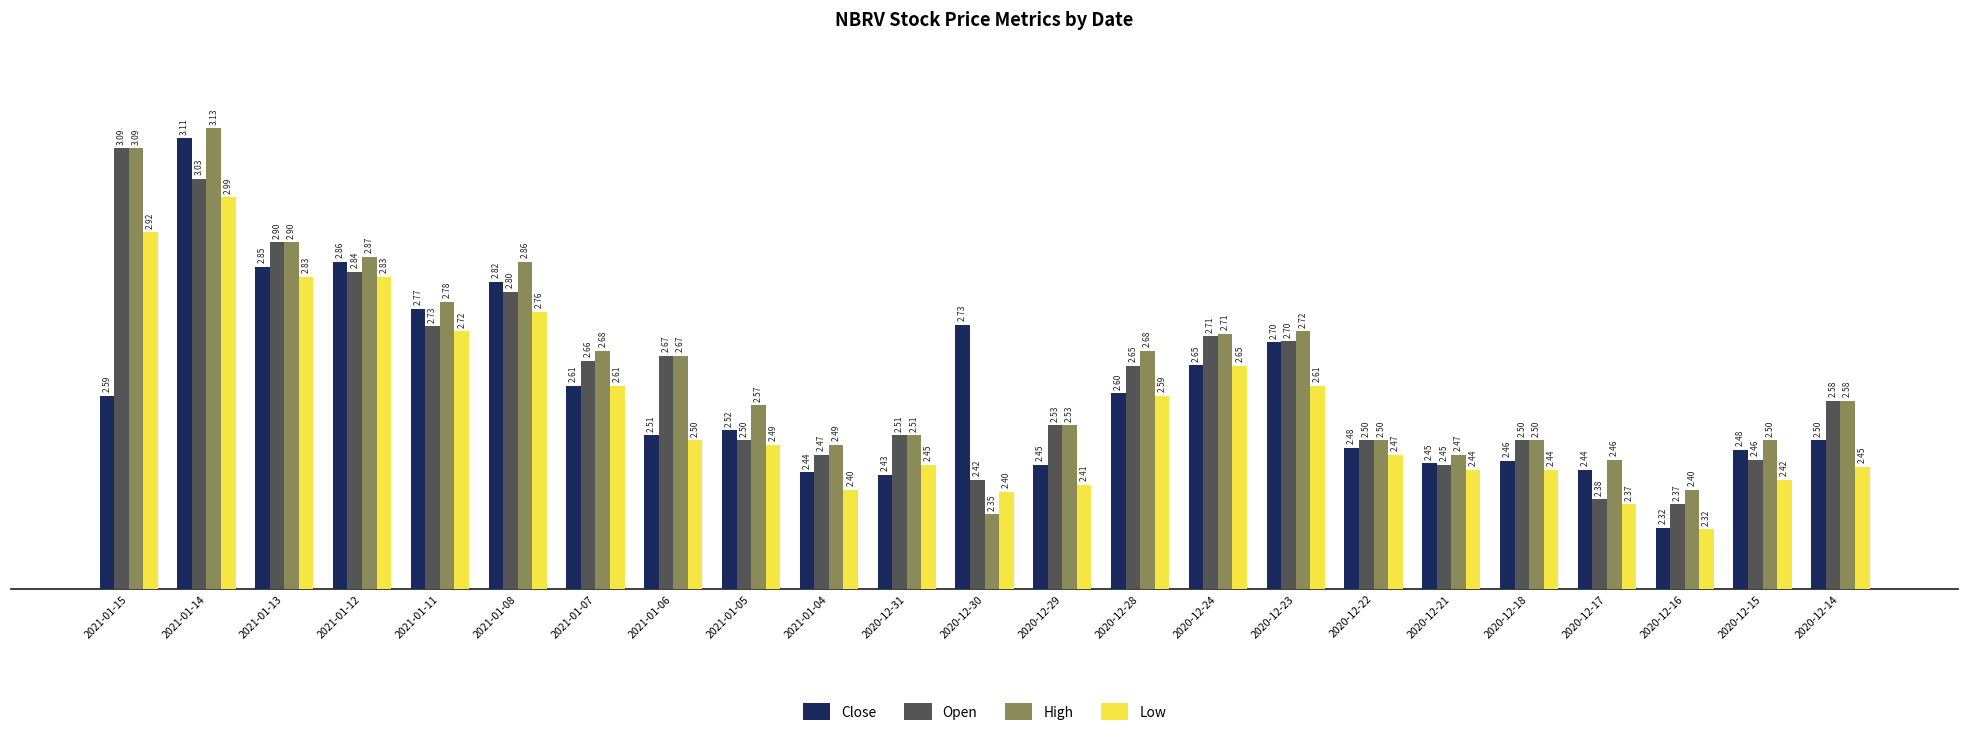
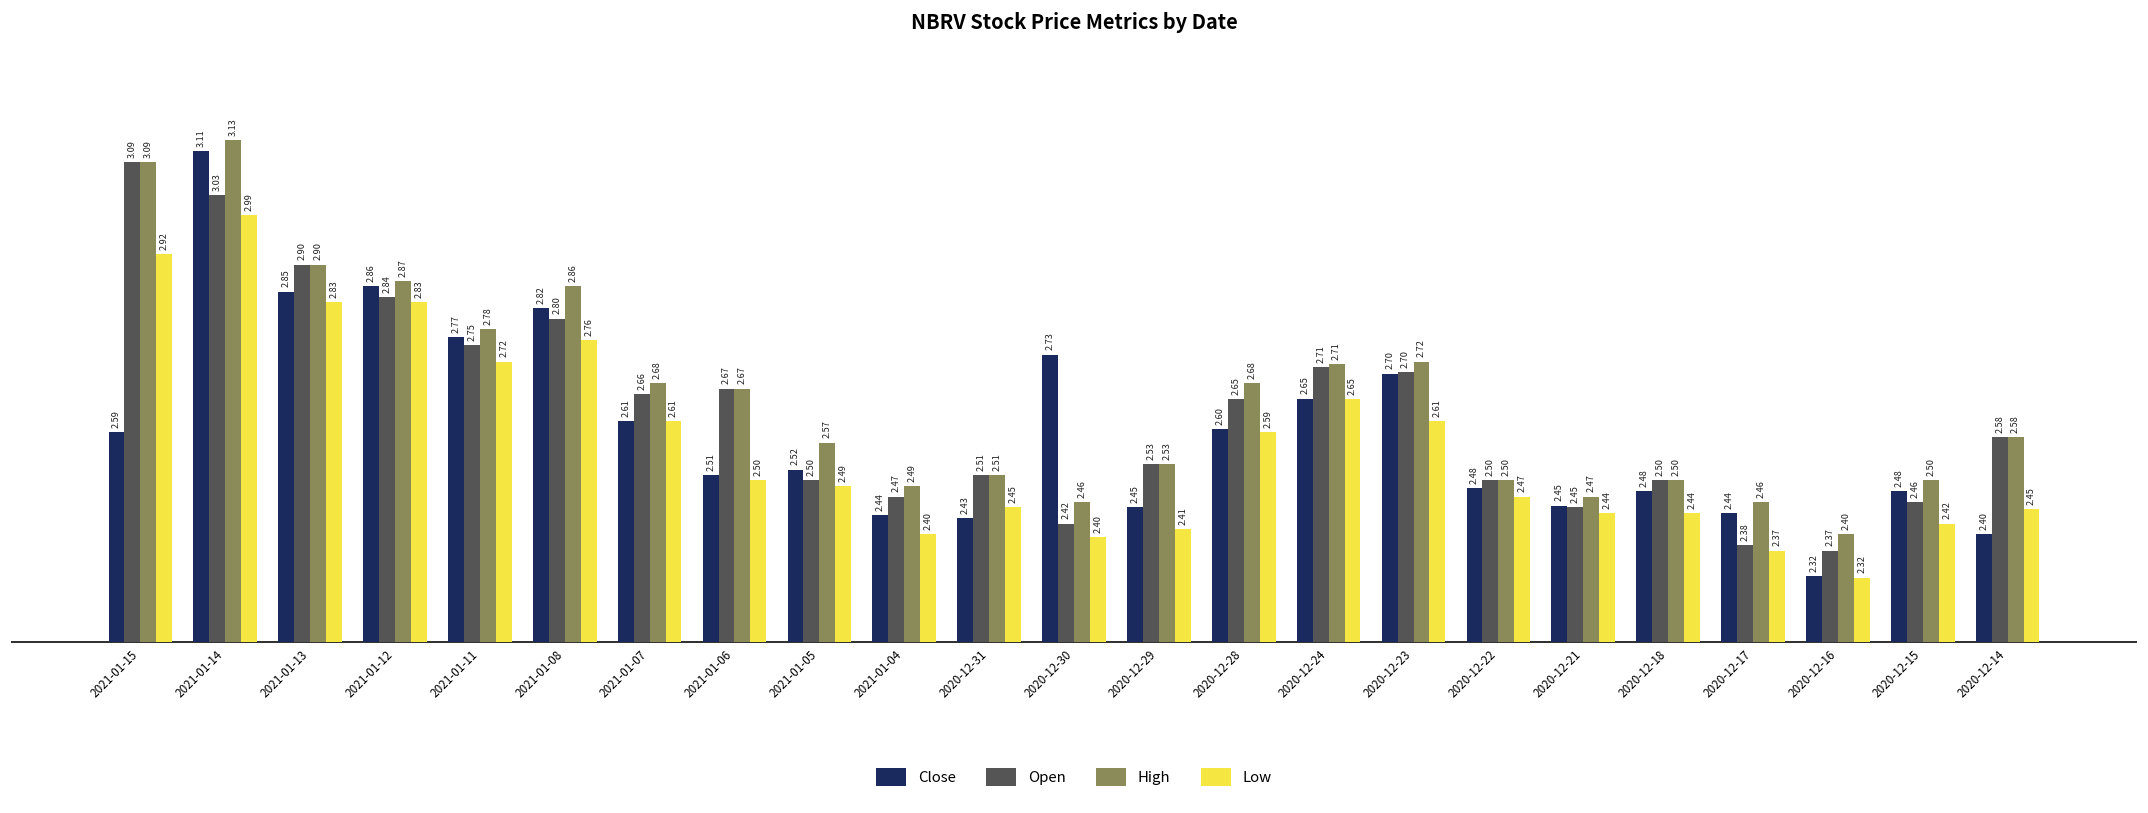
  {
    "Close": {
      "2021-01-15": 2.59,
      "2021-01-14": 3.11,
      "2021-01-13": 2.85,
      "2021-01-12": 2.86,
      "2021-01-11": 2.77,
      "2021-01-08": 2.82,
      "2021-01-07": 2.61,
      "2021-01-06": 2.51,
      "2021-01-05": 2.52,
      "2021-01-04": 2.44,
      "2020-12-31": 2.43,
      "2020-12-30": 2.73,
      "2020-12-29": 2.45,
      "2020-12-28": 2.60,
      "2020-12-24": 2.65,
      "2020-12-23": 2.70,
      "2020-12-22": 2.48,
      "2020-12-21": 2.45,
-     "2020-12-18": 2.46,
+     "2020-12-18": 2.48,
      "2020-12-17": 2.44,
      "2020-12-16": 2.32,
      "2020-12-15": 2.48,
-     "2020-12-14": 2.50
+     "2020-12-14": 2.40
    },
    "Open": {
      "2021-01-15": 3.09,
      "2021-01-14": 3.03,
      "2021-01-13": 2.90,
      "2021-01-12": 2.84,
-     "2021-01-11": 2.73,
+     "2021-01-11": 2.75,
      "2021-01-08": 2.80,
      "2021-01-07": 2.66,
      "2021-01-06": 2.67,
      "2021-01-05": 2.50,
      "2021-01-04": 2.47,
      "2020-12-31": 2.51,
      "2020-12-30": 2.42,
      "2020-12-29": 2.53,
      "2020-12-28": 2.65,
      "2020-12-24": 2.71,
      "2020-12-23": 2.70,
      "2020-12-22": 2.50,
      "2020-12-21": 2.45,
      "2020-12-18": 2.50,
      "2020-12-17": 2.38,
      "2020-12-16": 2.37,
      "2020-12-15": 2.46,
      "2020-12-14": 2.58
    },
    "High": {
      "2021-01-15": 3.09,
      "2021-01-14": 3.13,
      "2021-01-13": 2.90,
      "2021-01-12": 2.87,
      "2021-01-11": 2.78,
      "2021-01-08": 2.86,
      "2021-01-07": 2.68,
      "2021-01-06": 2.67,
      "2021-01-05": 2.57,
      "2021-01-04": 2.49,
      "2020-12-31": 2.51,
-     "2020-12-30": 2.35,
+     "2020-12-30": 2.46,
      "2020-12-29": 2.53,
      "2020-12-28": 2.68,
      "2020-12-24": 2.71,
      "2020-12-23": 2.72,
      "2020-12-22": 2.50,
      "2020-12-21": 2.47,
      "2020-12-18": 2.50,
      "2020-12-17": 2.46,
      "2020-12-16": 2.40,
      "2020-12-15": 2.50,
      "2020-12-14": 2.58
    },
    "Low": {
      "2021-01-15": 2.92,
      "2021-01-14": 2.99,
      "2021-01-13": 2.83,
      "2021-01-12": 2.83,
      "2021-01-11": 2.72,
      "2021-01-08": 2.76,
      "2021-01-07": 2.61,
      "2021-01-06": 2.50,
      "2021-01-05": 2.49,
      "2021-01-04": 2.40,
      "2020-12-31": 2.45,
      "2020-12-30": 2.40,
      "2020-12-29": 2.41,
      "2020-12-28": 2.59,
      "2020-12-24": 2.65,
      "2020-12-23": 2.61,
      "2020-12-22": 2.47,
      "2020-12-21": 2.44,
      "2020-12-18": 2.44,
      "2020-12-17": 2.37,
      "2020-12-16": 2.32,
      "2020-12-15": 2.42,
      "2020-12-14": 2.45
    }
  }
